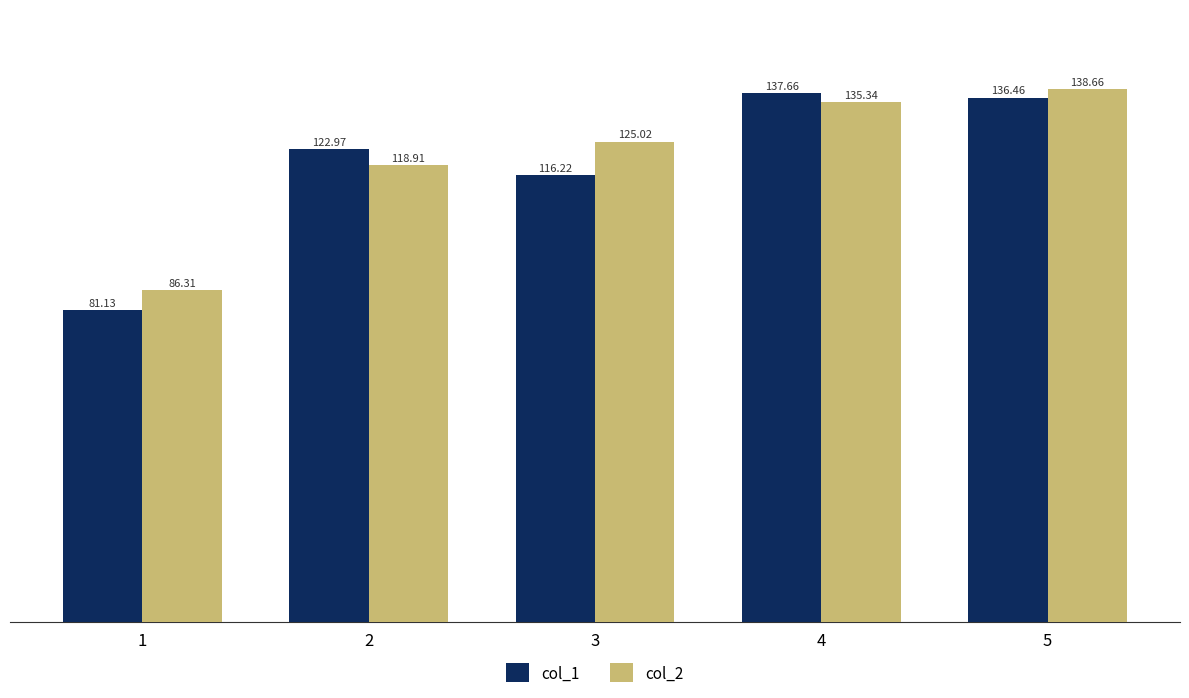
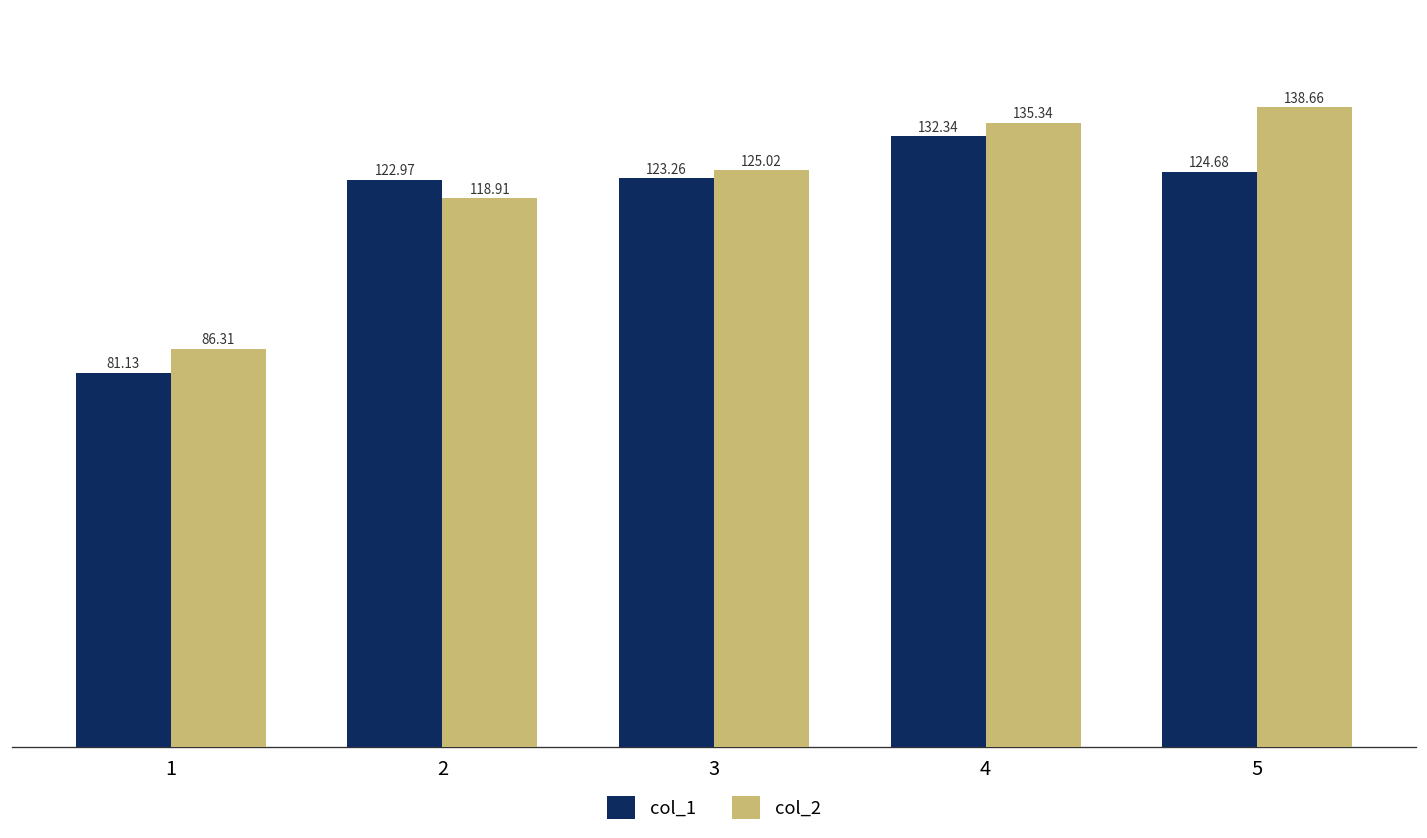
  {
    "col_1": {
      "1": 81.13,
      "2": 122.97,
-     "3": 116.22,
-     "4": 137.66,
-     "5": 136.46
+     "3": 123.26,
+     "4": 132.34,
+     "5": 124.68
    },
    "col_2": {
      "1": 86.31,
      "2": 118.91,
      "3": 125.02,
      "4": 135.34,
      "5": 138.66
    }
  }
